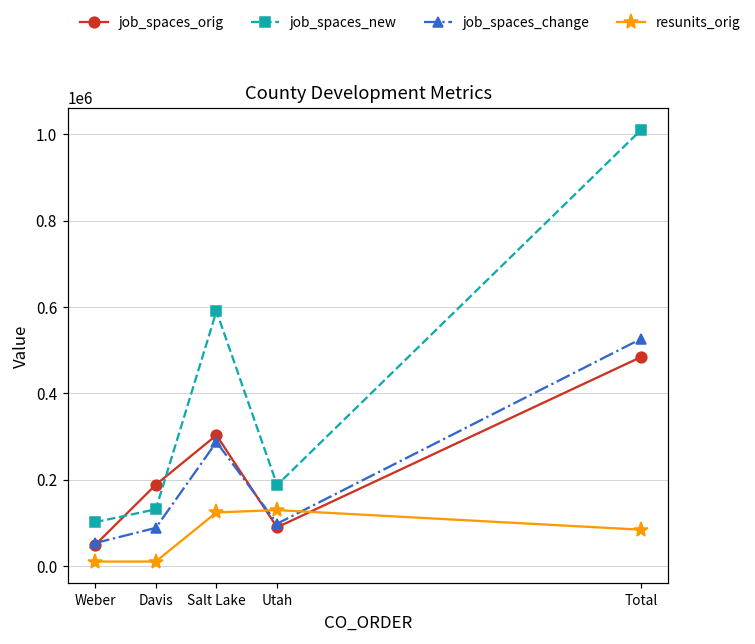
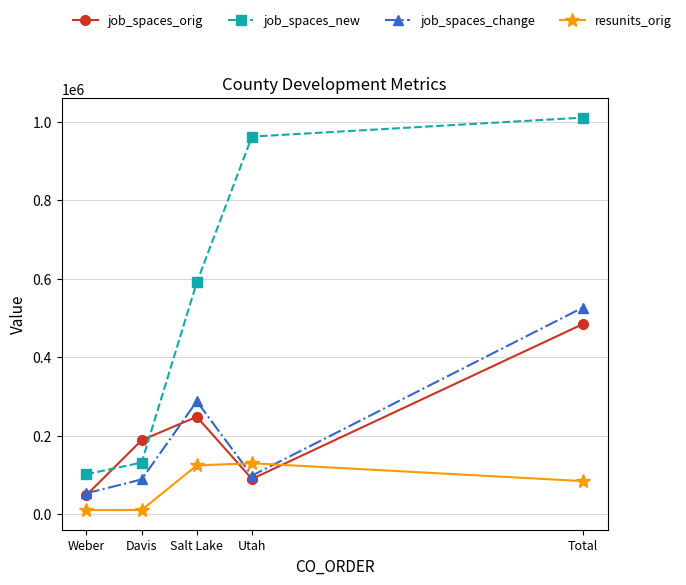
  {
    "job_spaces_orig": {
      "Davis": 190000,
-     "Salt Lake": 300000,
+     "Salt Lake": 250000,
      "Utah": 90000,
      "Total": 480000
    },
    "job_spaces_new": {
      "Weber": 100000,
      "Davis": 130000,
      "Salt Lake": 590000,
-     "Utah": 190000,
+     "Utah": 960000,
      "Total": 1010000
    },
    "job_spaces_change": {
      "Davis": 90000,
      "Salt Lake": 290000,
      "Utah": 100000,
      "Total": 530000
    },
    "resunits_orig": {
      "Weber": 10000,
      "Davis": 10000,
      "Salt Lake": 120000,
      "Utah": 130000,
      "Total": 80000
    }
  }
